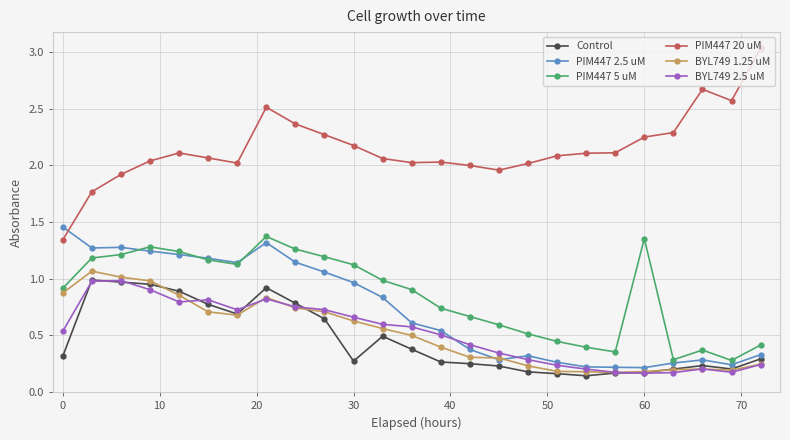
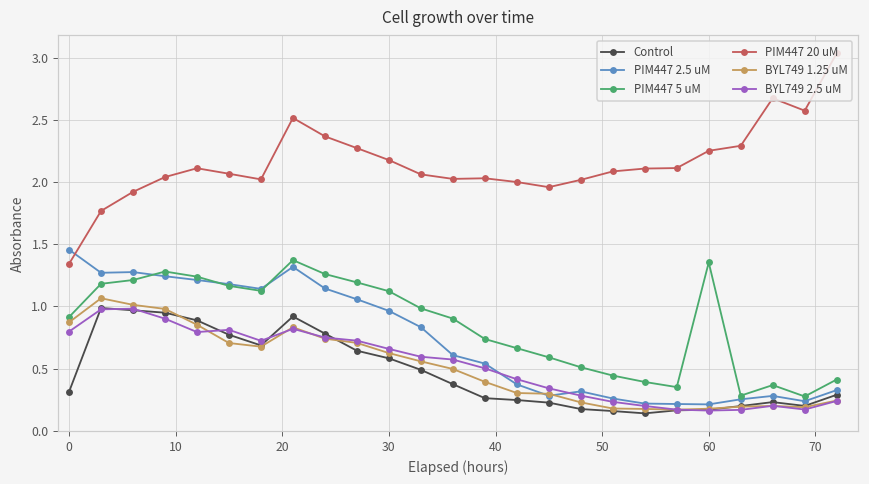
  {
    "Control": {
      "0": 0.31,
-     "30": 0.27
+     "30": 0.58
    },
    "PIM447 2.5 uM": {
      "0": 1.46,
      "30": 0.96,
      "60": 0.21
    },
    "PIM447 5 uM": {
      "0": 0.92,
      "30": 1.12,
      "60": 1.35
    },
    "PIM447 20 uM": {
      "0": 1.34,
      "30": 2.18,
      "60": 2.25
    },
    "BYL749 1.25 uM": {
      "0": 0.87,
      "30": 0.63
    },
    "BYL749 2.5 uM": {
-     "0": 0.53,
+     "0": 0.80,
      "30": 0.66
    }
  }
